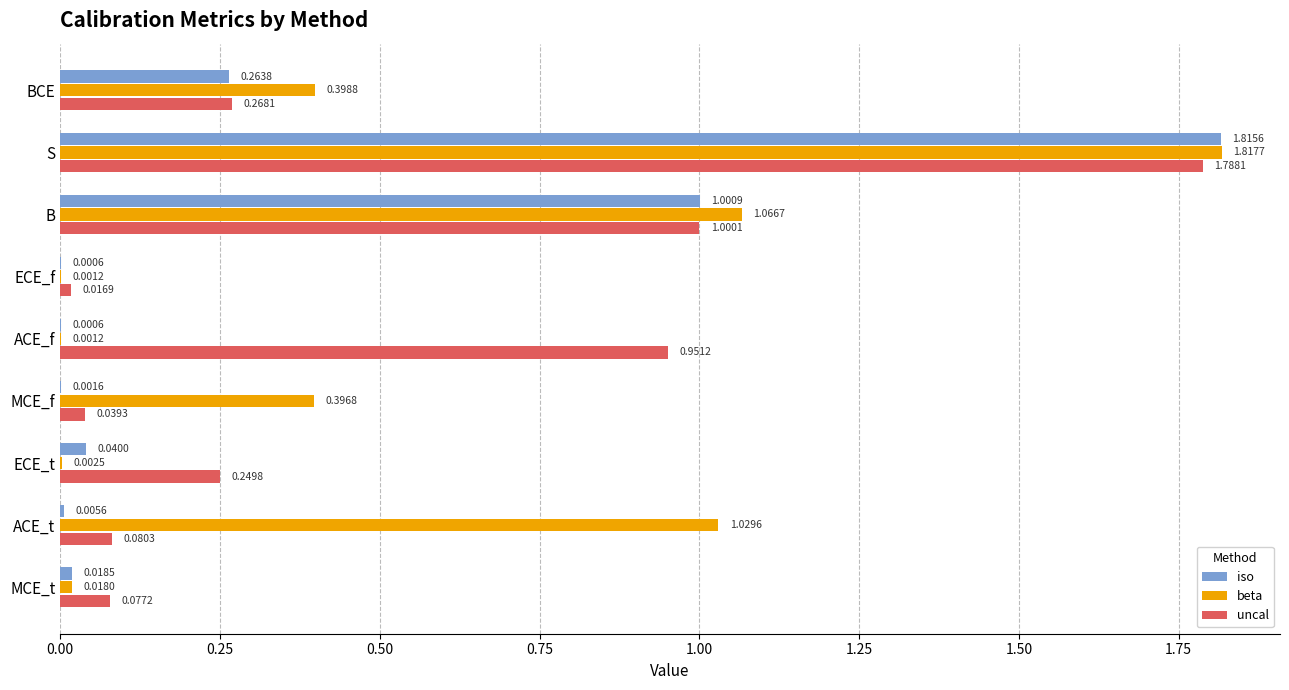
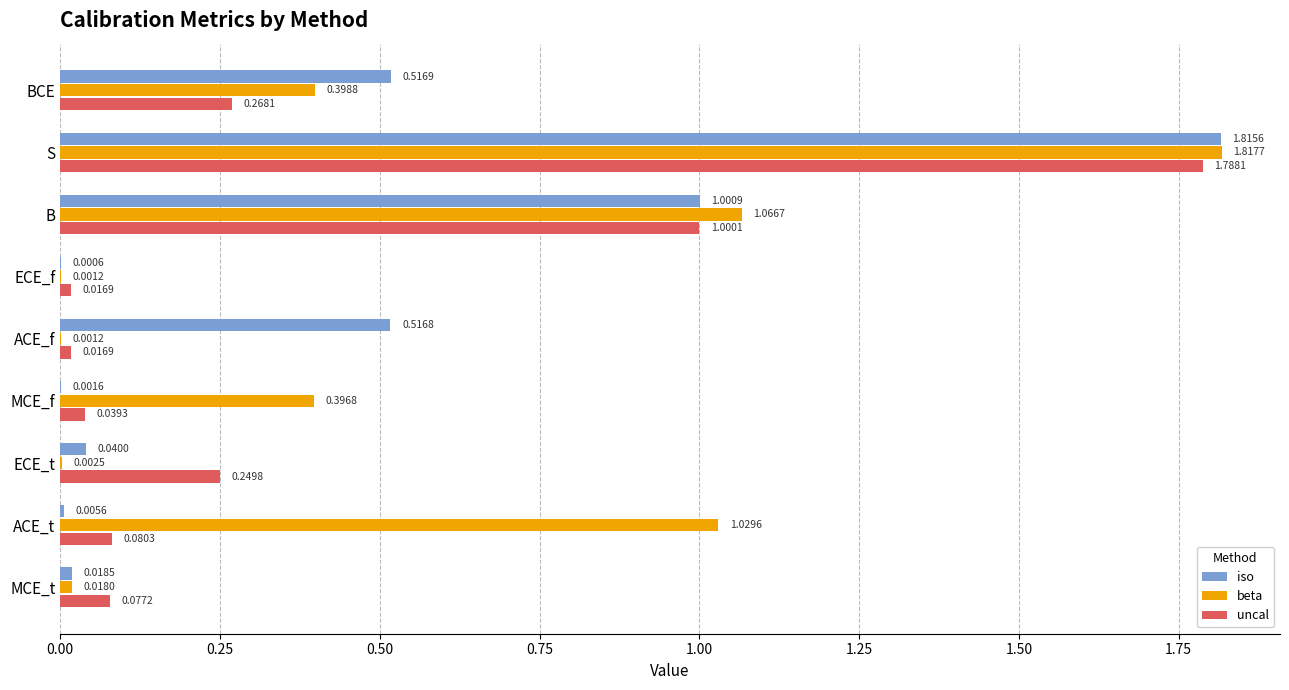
  {
    "iso": {
-     "BCE": 0.2638,
+     "BCE": 0.5169,
      "S": 1.8156,
      "B": 1.0009,
      "ECE_f": 0.0006,
-     "ACE_f": 0.0006,
+     "ACE_f": 0.5168,
      "MCE_f": 0.0016,
      "ECE_t": 0.0400,
      "ACE_t": 0.0056,
      "MCE_t": 0.0185
    },
    "beta": {
      "BCE": 0.3988,
      "S": 1.8177,
      "B": 1.0667,
      "ECE_f": 0.0012,
      "ACE_f": 0.0012,
      "MCE_f": 0.3968,
      "ECE_t": 0.0025,
      "ACE_t": 1.0296,
      "MCE_t": 0.0180
    },
    "uncal": {
      "BCE": 0.2681,
      "S": 1.7881,
      "B": 1.0001,
      "ECE_f": 0.0169,
-     "ACE_f": 0.9512,
+     "ACE_f": 0.0169,
      "MCE_f": 0.0393,
      "ECE_t": 0.2498,
      "ACE_t": 0.0803,
      "MCE_t": 0.0772
    }
  }
